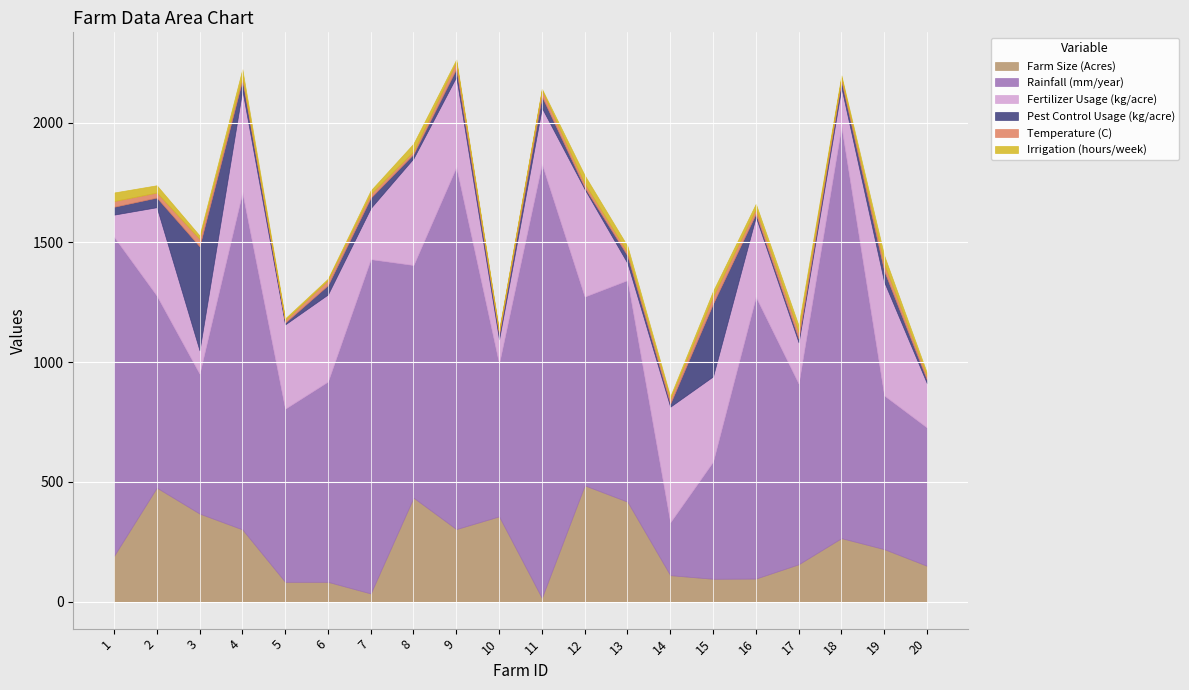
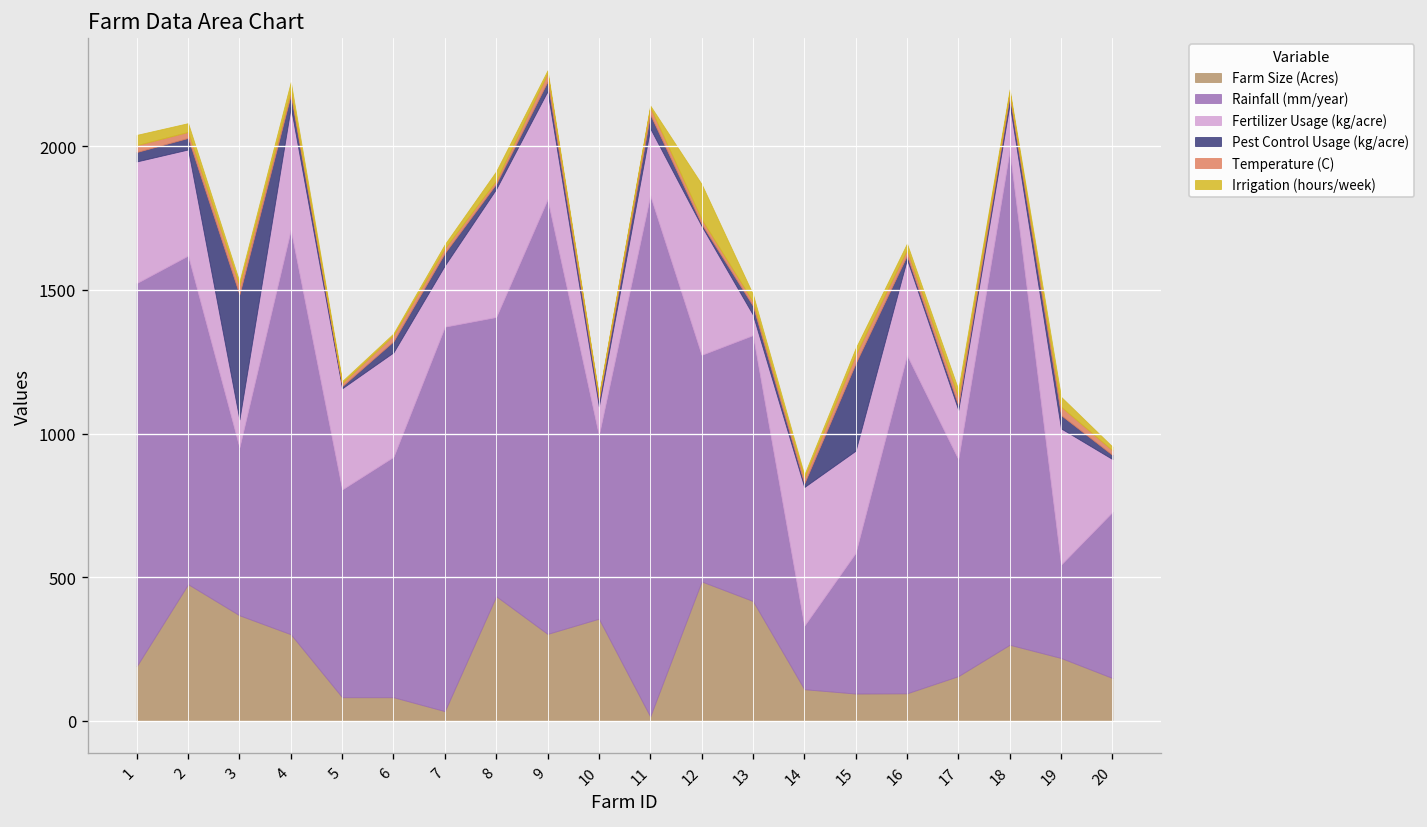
  {
    "Rainfall (mm/year)": {
      "1": 1330,
-     "2": 800,
+     "2": 1140,
      "3": 580,
      "4": 1410,
      "5": 720,
      "6": 840,
-     "7": 1400,
+     "7": 1340,
      "8": 970,
      "9": 1510,
      "10": 640,
      "11": 1810,
      "12": 790,
      "13": 930,
      "14": 220,
      "15": 490,
      "16": 1180,
      "17": 750,
      "18": 1720,
-     "19": 640,
+     "19": 320,
      "20": 580
    },
    "Fertilizer Usage (kg/acre)": {
-     "1": 90,
+     "1": 420,
      "2": 370,
      "3": 100,
      "4": 430,
      "6": 360,
      "7": 210,
      "8": 450,
      "9": 380,
      "10": 100,
      "11": 230,
      "13": 70,
      "14": 480,
      "15": 360,
      "16": 330,
      "17": 170,
      "18": 160,
      "19": 470,
      "20": 180
    },
    "Pest Control Usage (kg/acre)": {
      "1": 30,
      "2": 40,
      "3": 430,
      "4": 40,
      "6": 40,
      "7": 40,
      "8": 20,
      "9": 30,
      "10": 20,
      "11": 50,
      "13": 30,
      "14": 10,
      "15": 300,
      "16": 10,
      "17": 20,
      "18": 30,
      "19": 50,
      "20": 10
    },
    "Irrigation (hours/week)": {
      "1": 40,
      "2": 30,
      "3": 10,
      "4": 30,
      "7": 10,
      "8": 30,
      "9": 10,
-     "12": 30,
+     "12": 120,
      "13": 30,
      "14": 10,
      "15": 20,
      "16": 20,
      "17": 30,
      "19": 30,
      "20": 10
    }
  }
